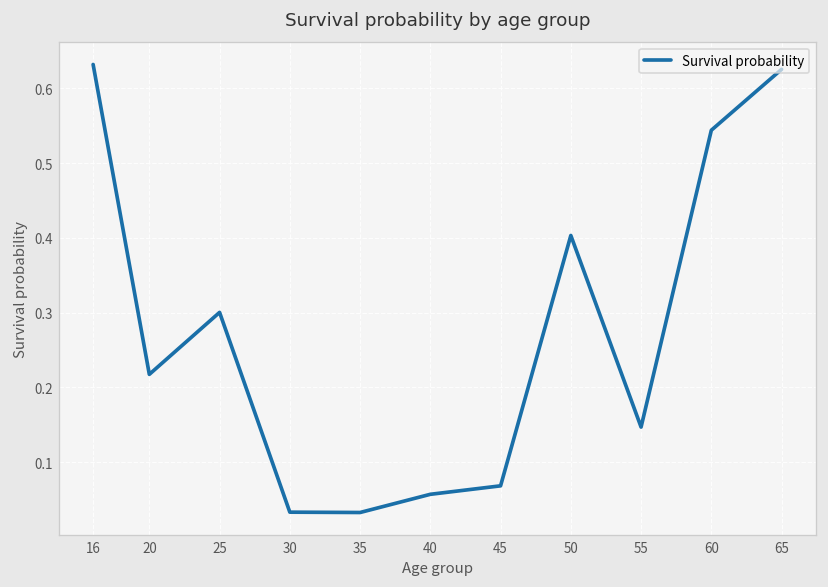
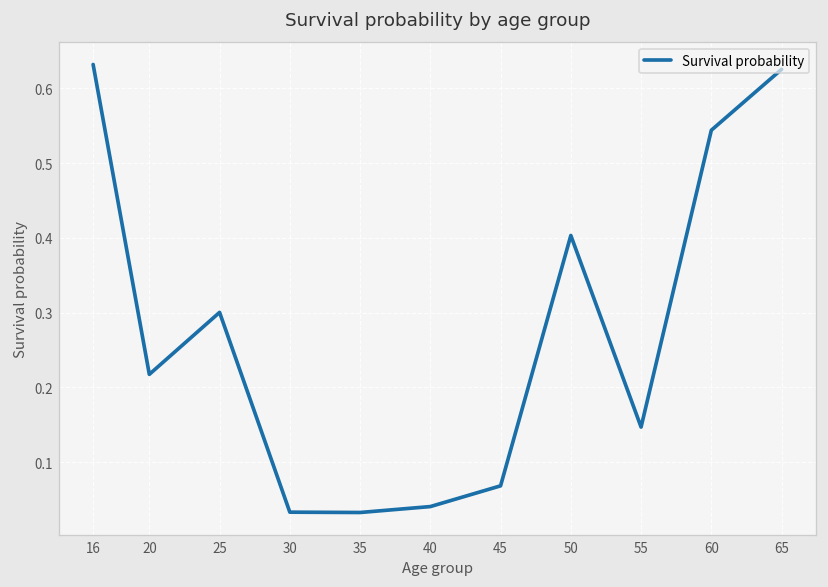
  {
    "16": 0.63,
    "20": 0.22,
    "25": 0.30,
    "30": 0.03,
    "35": 0.03,
-   "40": 0.06,
+   "40": 0.04,
    "45": 0.07,
    "50": 0.40,
    "55": 0.15,
    "60": 0.54
  }
